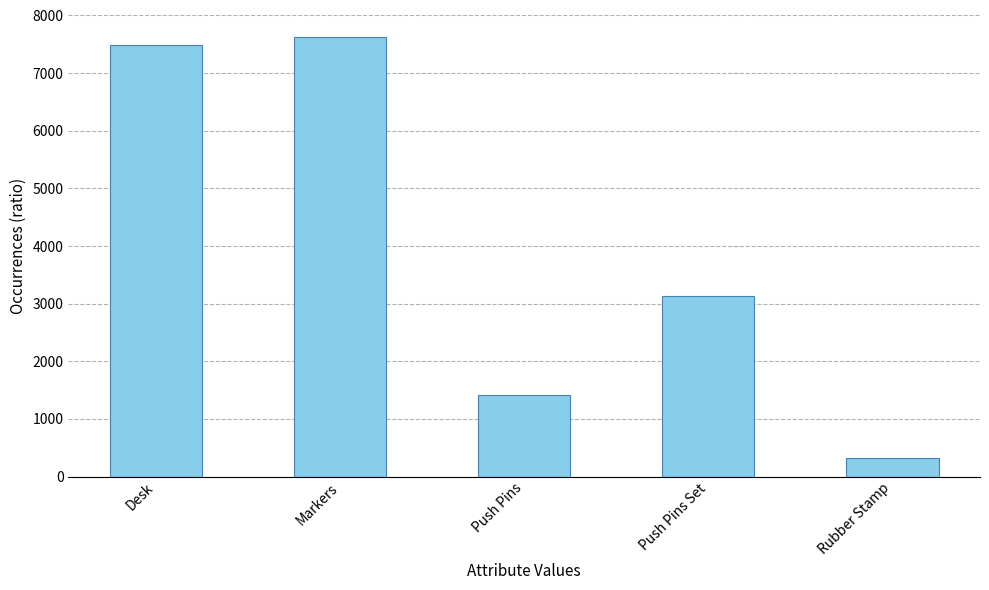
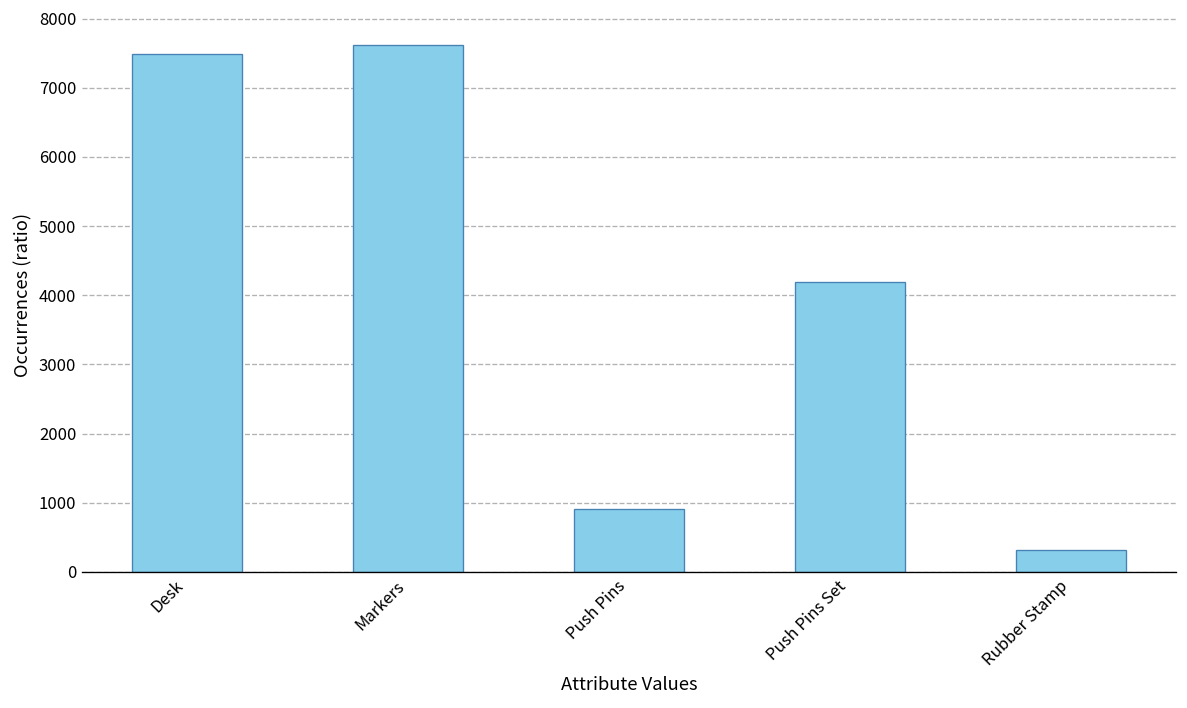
  {
    "Desk": 7500,
    "Markers": 7600,
-   "Push Pins": 1400,
-   "Push Pins Set": 3100,
+   "Push Pins": 900,
+   "Push Pins Set": 4200,
    "Rubber Stamp": 300
  }
